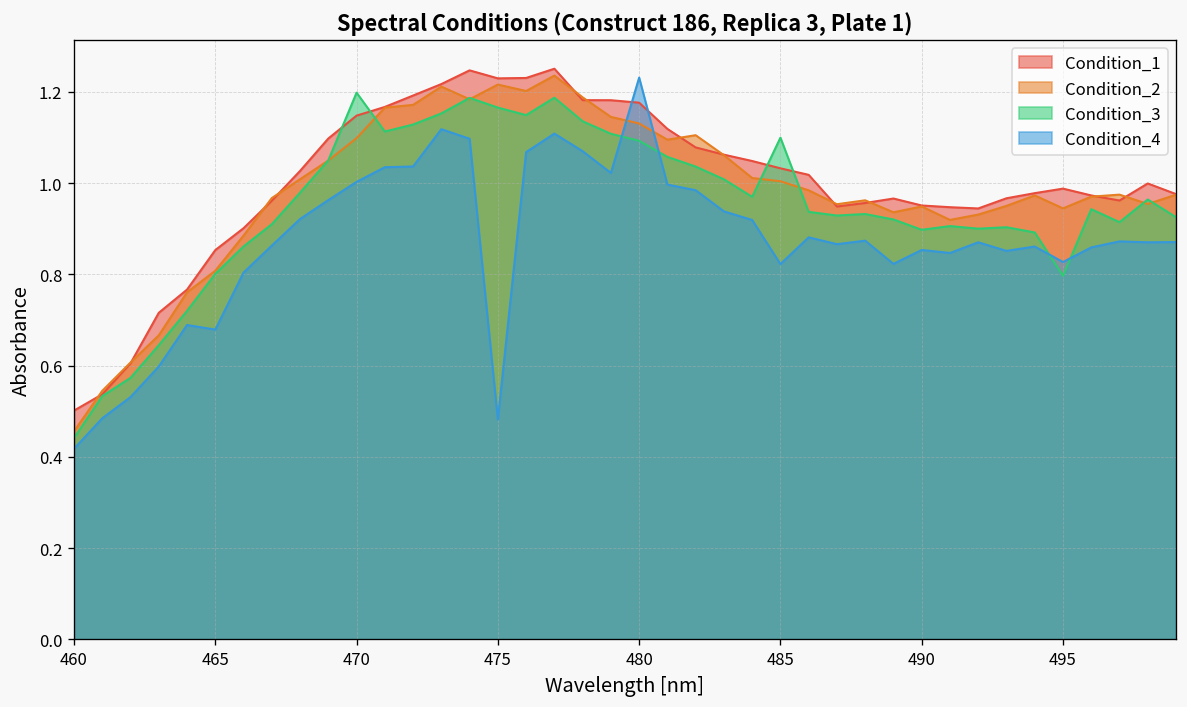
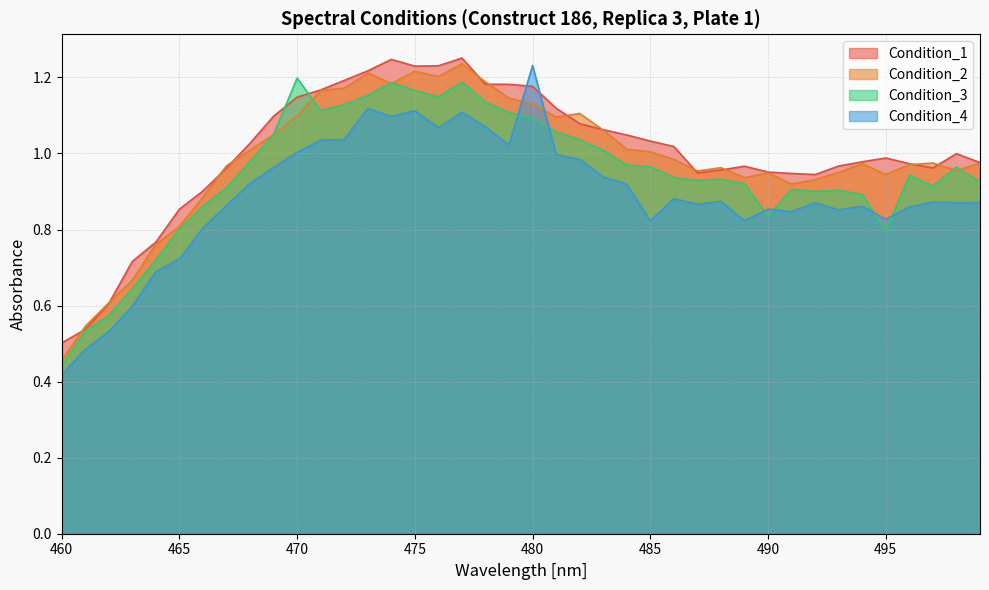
  {
    "Condition_3": {
      "460": 0.44,
      "465": 0.80,
      "470": 1.20,
      "475": 1.17,
      "480": 1.09,
-     "485": 1.10,
-     "490": 0.90,
+     "485": 0.97,
+     "490": 0.84,
      "495": 0.80
    },
    "Condition_4": {
      "460": 0.42,
-     "465": 0.68,
+     "465": 0.72,
      "470": 1.00,
-     "475": 0.48,
+     "475": 1.11,
      "480": 1.23,
      "485": 0.82,
      "490": 0.85,
      "495": 0.83
    }
  }
